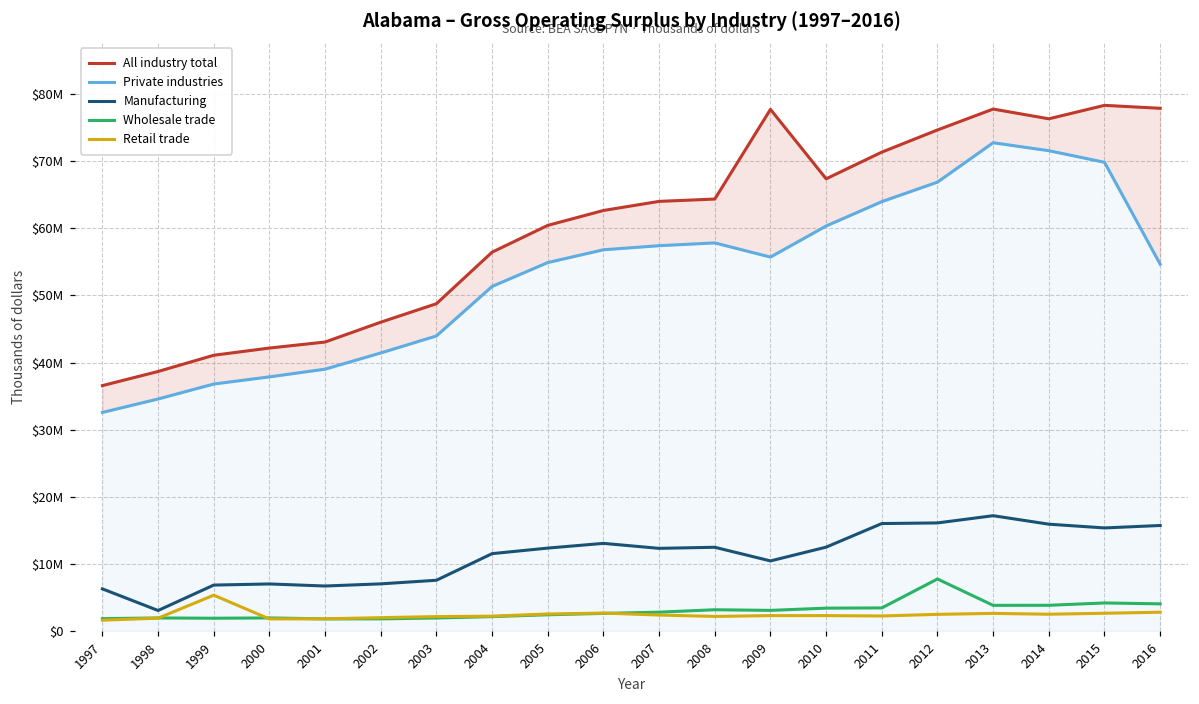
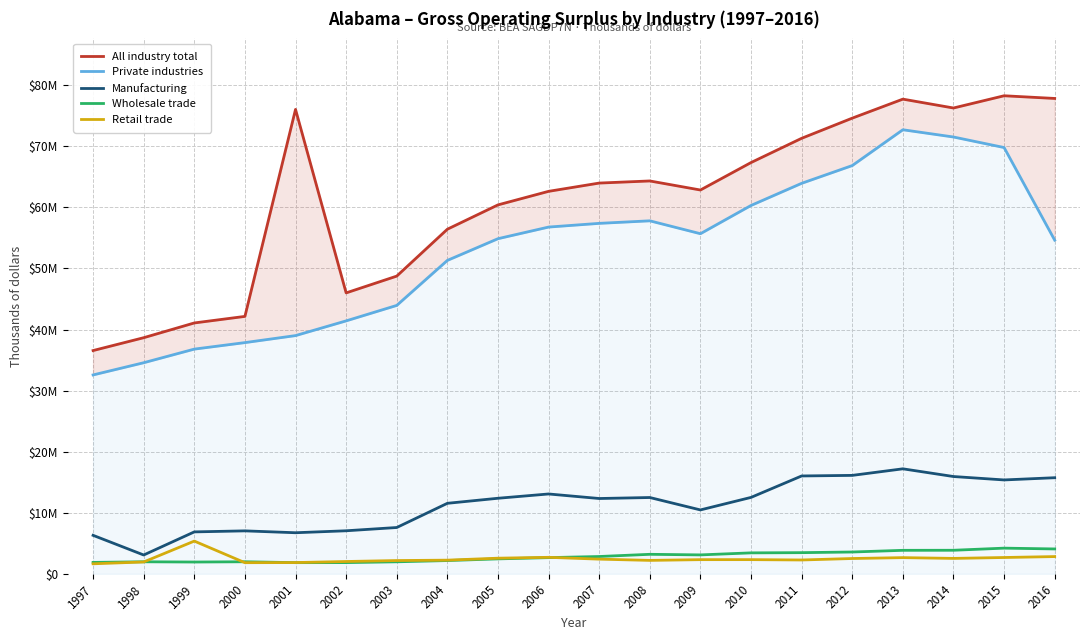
  {
    "All industry total": {
      "1997": "$37000000",
      "1998": "$39000000",
      "1999": "$41000000",
      "2000": "$42000000",
-     "2001": "$43000000",
+     "2001": "$76000000",
      "2002": "$46000000",
      "2003": "$49000000",
      "2004": "$56000000",
      "2005": "$60000000",
      "2006": "$63000000",
      "2007": "$64000000",
      "2008": "$64000000",
-     "2009": "$78000000",
+     "2009": "$63000000",
      "2010": "$67000000",
      "2011": "$71000000",
      "2012": "$75000000",
      "2013": "$78000000",
      "2014": "$76000000",
      "2015": "$78000000",
      "2016": "$78000000"
    },
    "Private industries": {
      "1997": "$33000000",
      "1998": "$35000000",
      "1999": "$37000000",
      "2000": "$38000000",
      "2001": "$39000000",
      "2002": "$41000000",
      "2003": "$44000000",
      "2004": "$51000000",
      "2005": "$55000000",
      "2006": "$57000000",
      "2007": "$57000000",
      "2008": "$58000000",
      "2009": "$56000000",
      "2010": "$60000000",
      "2011": "$64000000",
      "2012": "$67000000",
      "2013": "$73000000",
      "2014": "$72000000",
      "2015": "$70000000",
      "2016": "$55000000"
    },
    "Manufacturing": {
      "1997": "$6000000",
      "1998": "$3000000",
      "1999": "$7000000",
      "2000": "$7000000",
      "2001": "$7000000",
      "2002": "$7000000",
      "2003": "$8000000",
      "2004": "$12000000",
      "2005": "$12000000",
      "2006": "$13000000",
      "2007": "$12000000",
      "2008": "$12000000",
      "2009": "$10000000",
      "2010": "$13000000",
      "2011": "$16000000",
      "2012": "$16000000",
      "2013": "$17000000",
      "2014": "$16000000",
      "2015": "$15000000",
      "2016": "$16000000"
    },
    "Wholesale trade": {
      "1999": "$2000000",
      "2007": "$3000000",
      "2008": "$3000000",
      "2009": "$3000000",
      "2010": "$3000000",
      "2011": "$3000000",
-     "2012": "$8000000",
+     "2012": "$4000000",
      "2013": "$4000000",
      "2014": "$4000000",
      "2015": "$4000000",
      "2016": "$4000000"
    },
    "Retail trade": {
      "1999": "$5000000",
      "2007": "$2000000",
      "2008": "$2000000",
      "2009": "$2000000",
      "2010": "$2000000",
      "2011": "$2000000",
      "2012": "$3000000",
      "2013": "$3000000",
      "2014": "$3000000",
      "2015": "$3000000",
      "2016": "$3000000"
    }
  }
